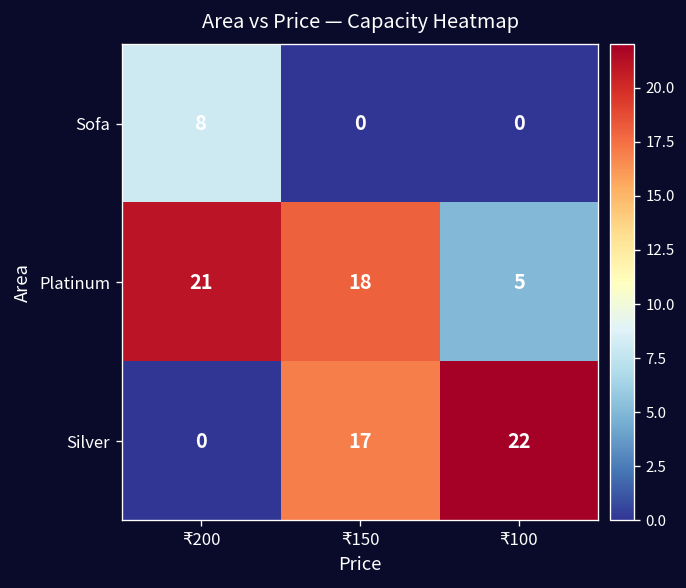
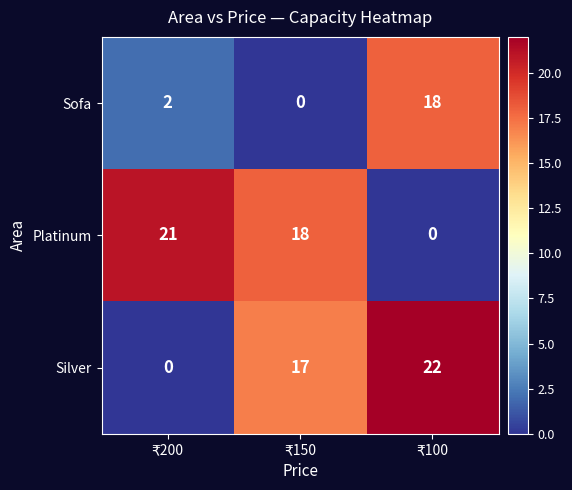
  {
    "Sofa": {
-     "₹200": 8,
+     "₹200": 2,
      "₹150": 0,
-     "₹100": 0
+     "₹100": 18
    },
    "Platinum": {
      "₹200": 21,
      "₹150": 18,
-     "₹100": 5
+     "₹100": 0
    },
    "Silver": {
      "₹200": 0,
      "₹150": 17,
      "₹100": 22
    }
  }
